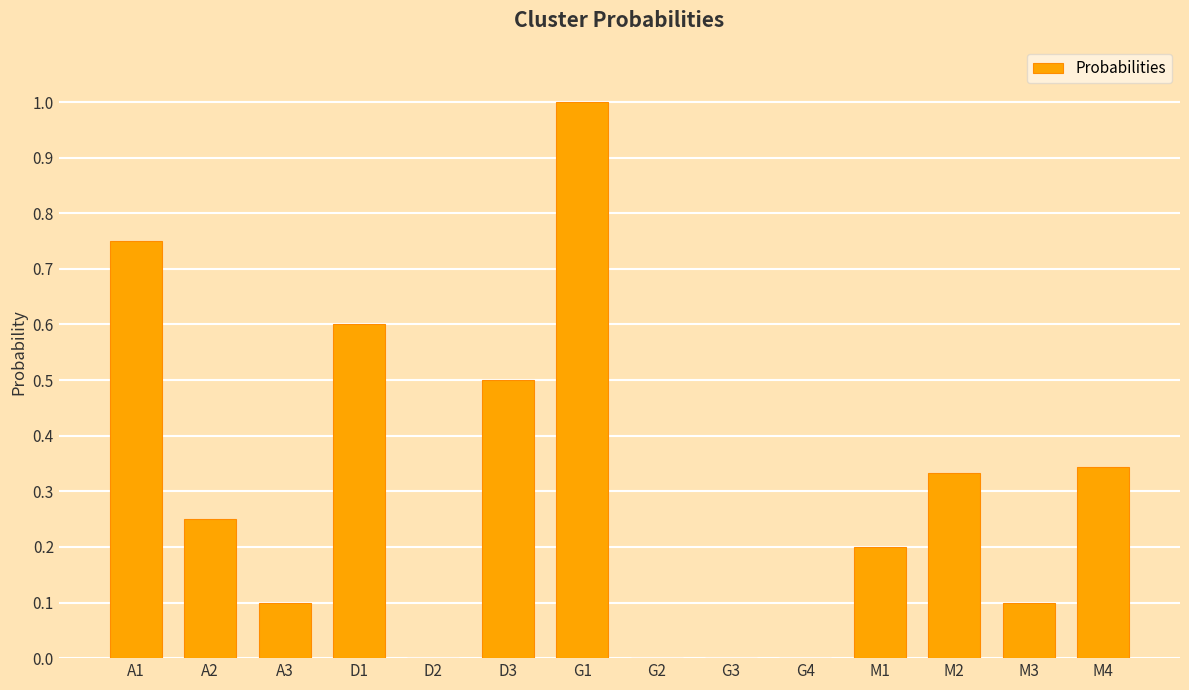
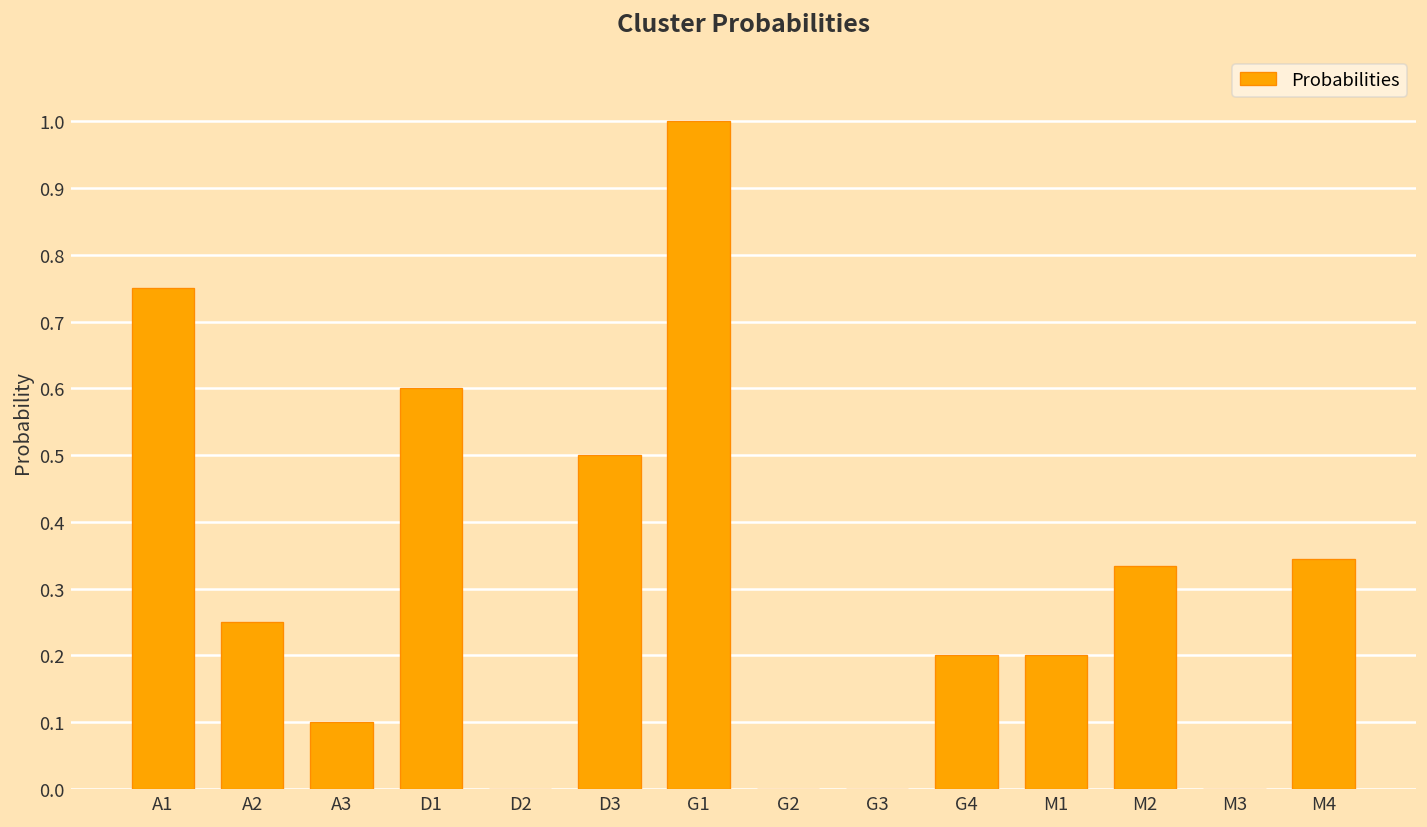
  {
    "A1": 0.75,
    "A2": 0.25,
    "A3": 0.1,
    "D1": 0.6,
    "D2": 0.0,
    "D3": 0.5,
    "G1": 1.0,
    "G2": 0.0,
    "G3": 0.0,
-   "G4": 0.0,
+   "G4": 0.2,
    "M1": 0.2,
    "M2": 0.33,
-   "M3": 0.1,
+   "M3": 0.0,
    "M4": 0.34
  }
